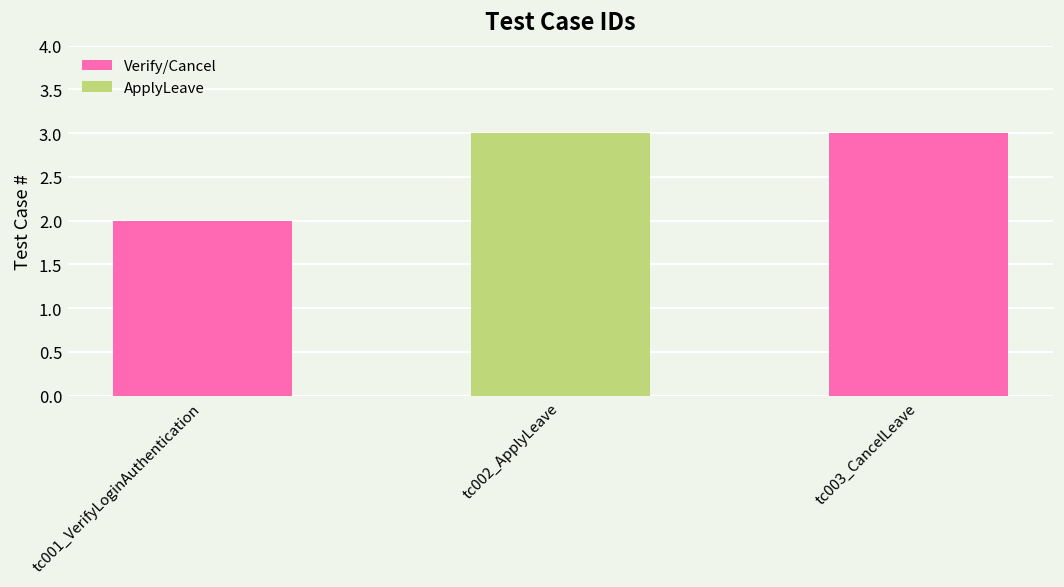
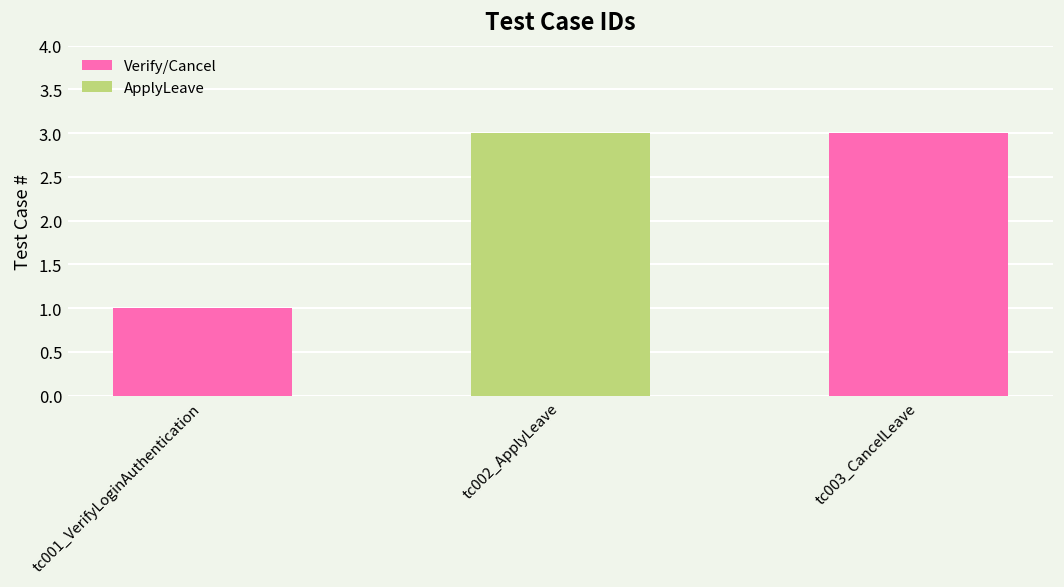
  {
-   "tc001_VerifyLoginAuthentication": 2,
+   "tc001_VerifyLoginAuthentication": 1,
    "tc002_ApplyLeave": 3,
    "tc003_CancelLeave": 3
  }
